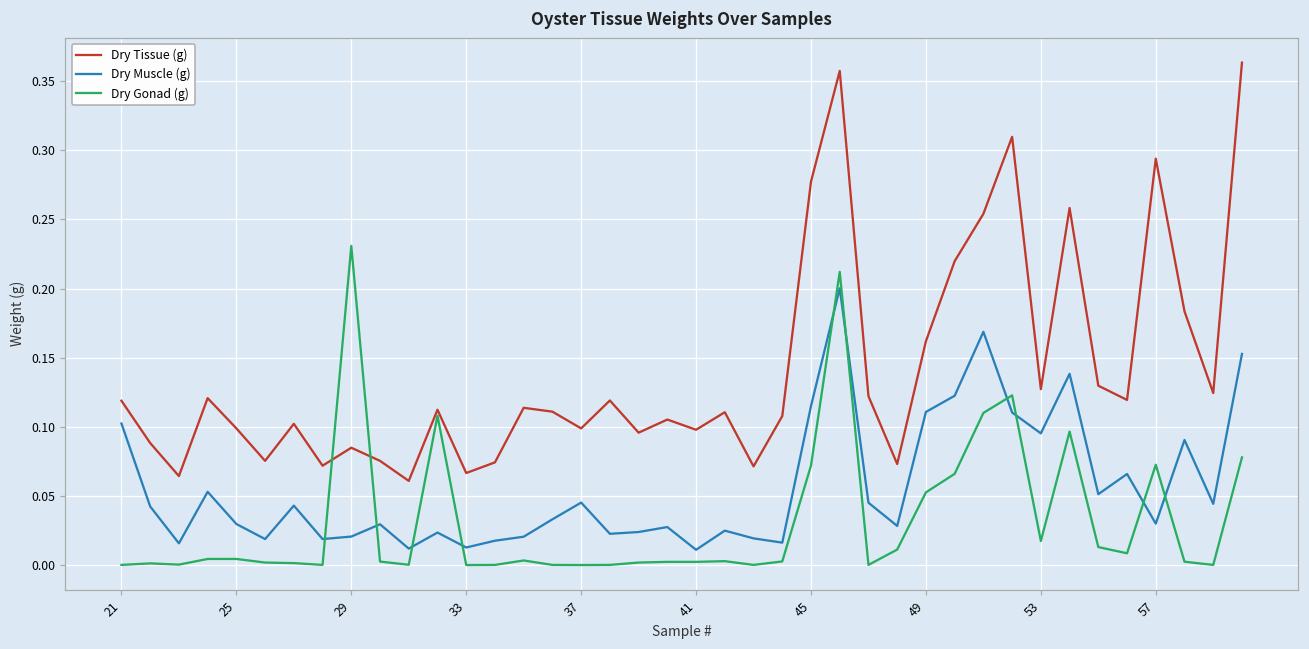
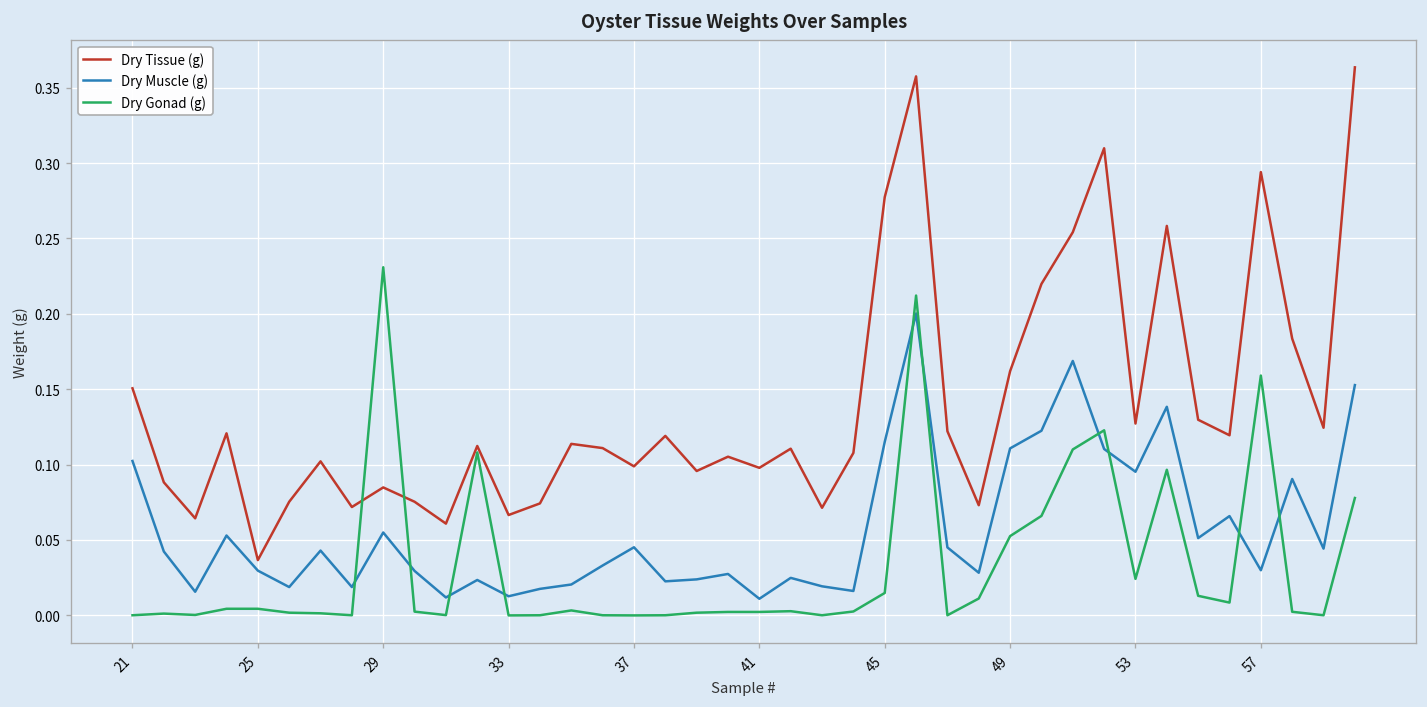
  {
    "Dry Tissue (g)": {
-     "21": 0.119,
-     "25": 0.099,
+     "21": 0.151,
+     "25": 0.037,
      "29": 0.085,
      "33": 0.067,
      "37": 0.099,
      "41": 0.098,
      "45": 0.277,
      "49": 0.162,
      "53": 0.127,
      "57": 0.294
    },
    "Dry Muscle (g)": {
      "21": 0.102,
      "25": 0.030,
-     "29": 0.021,
+     "29": 0.055,
      "33": 0.013,
      "37": 0.045,
      "41": 0.011,
      "45": 0.115,
      "49": 0.111,
      "53": 0.095,
      "57": 0.030
    },
    "Dry Gonad (g)": {
      "21": 0.000,
      "25": 0.004,
      "29": 0.231,
      "33": 0.000,
      "37": 0.000,
      "41": 0.002,
-     "45": 0.072,
+     "45": 0.015,
      "49": 0.052,
-     "53": 0.017,
-     "57": 0.073
+     "53": 0.024,
+     "57": 0.159
    }
  }
